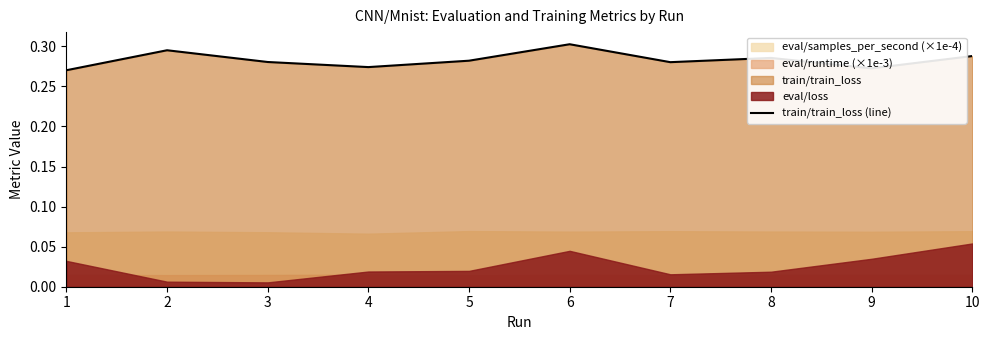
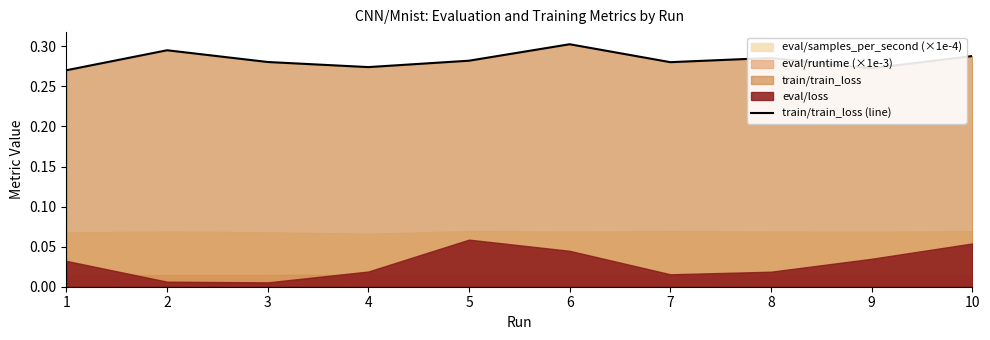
  {
    "eval/samples_per_second (×1e-4)": {
      "1": 0.07,
      "2": 0.07,
      "3": 0.07,
      "4": 0.07,
      "5": 0.07,
      "6": 0.07,
      "7": 0.07,
      "8": 0.07,
      "9": 0.07,
      "10": 0.07
    },
    "eval/loss": {
      "1": 0.03,
      "2": 0.01,
      "3": 0.01,
      "4": 0.02,
-     "5": 0.02,
+     "5": 0.06,
      "6": 0.04,
      "8": 0.02,
      "9": 0.03,
      "10": 0.05
    }
  }
